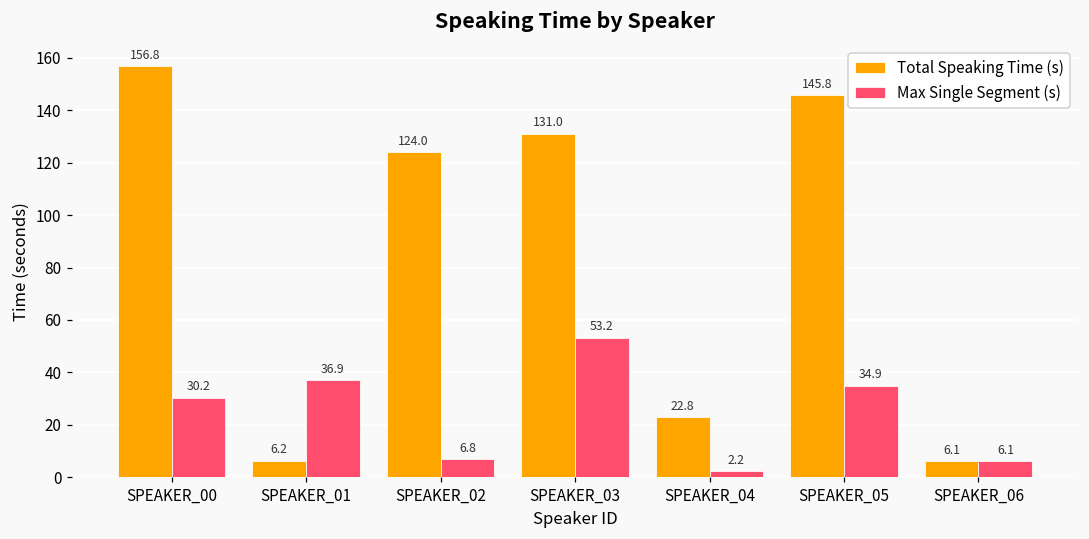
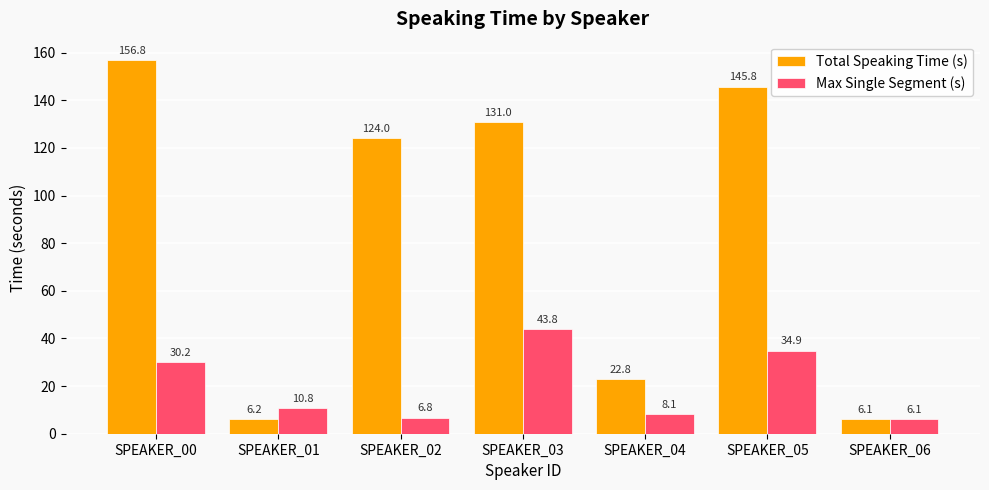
  {
    "Total Speaking Time (s)": {
      "SPEAKER_00": 156.8,
      "SPEAKER_01": 6.2,
      "SPEAKER_02": 124.0,
      "SPEAKER_03": 131.0,
      "SPEAKER_04": 22.8,
      "SPEAKER_05": 145.8,
      "SPEAKER_06": 6.1
    },
    "Max Single Segment (s)": {
      "SPEAKER_00": 30.2,
-     "SPEAKER_01": 36.9,
+     "SPEAKER_01": 10.8,
      "SPEAKER_02": 6.8,
-     "SPEAKER_03": 53.2,
-     "SPEAKER_04": 2.2,
+     "SPEAKER_03": 43.8,
+     "SPEAKER_04": 8.1,
      "SPEAKER_05": 34.9,
      "SPEAKER_06": 6.1
    }
  }
